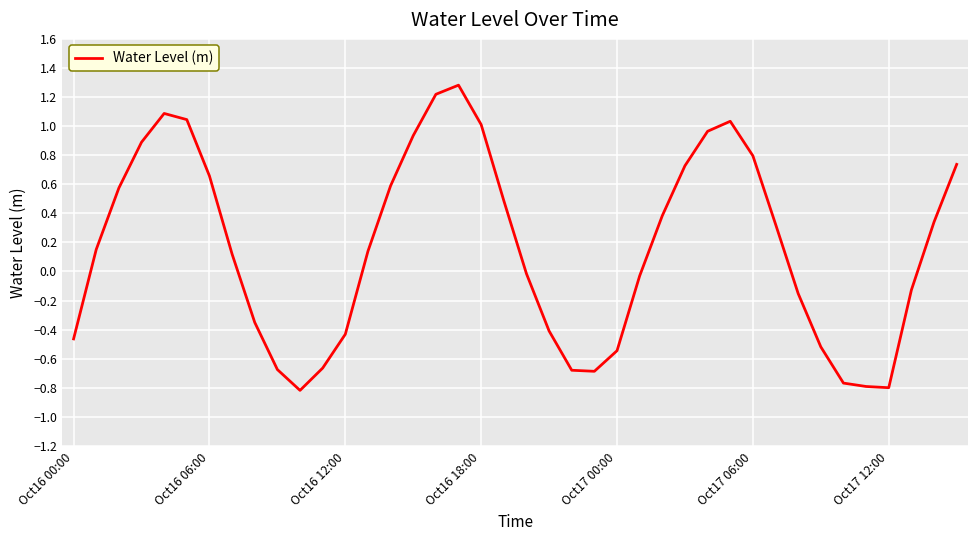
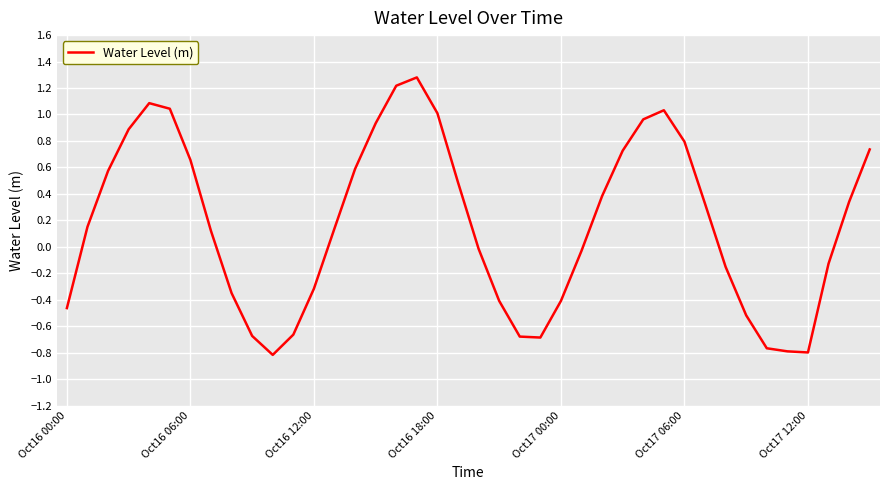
  {
    "Oct16 00:00": -0.46,
    "Oct16 06:00": 0.66,
-   "Oct16 12:00": -0.43,
+   "Oct16 12:00": -0.32,
    "Oct16 18:00": 1.01,
-   "Oct17 00:00": -0.54,
+   "Oct17 00:00": -0.41,
    "Oct17 06:00": 0.79,
    "Oct17 12:00": -0.80
  }
